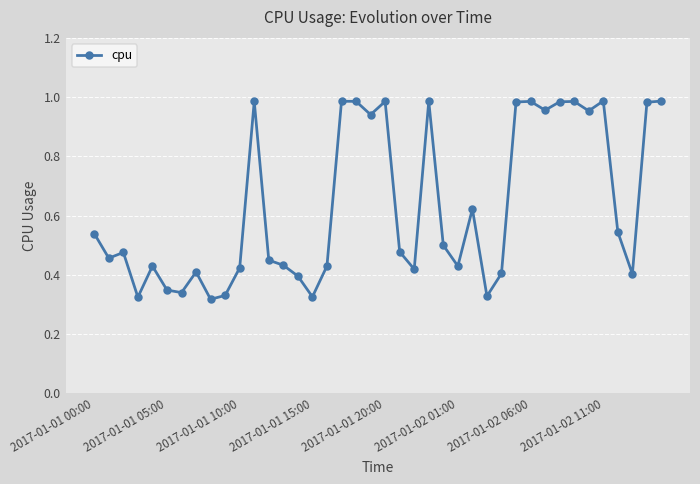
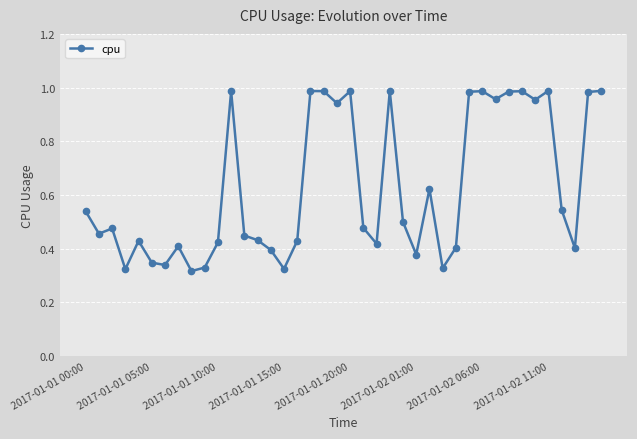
  {
    "2017-01-01 00:00": 0.54,
    "2017-01-01 05:00": 0.35,
    "2017-01-01 10:00": 0.42,
    "2017-01-01 15:00": 0.32,
    "2017-01-01 20:00": 0.99,
-   "2017-01-02 01:00": 0.43,
+   "2017-01-02 01:00": 0.38,
    "2017-01-02 06:00": 0.99,
    "2017-01-02 11:00": 0.99
  }
